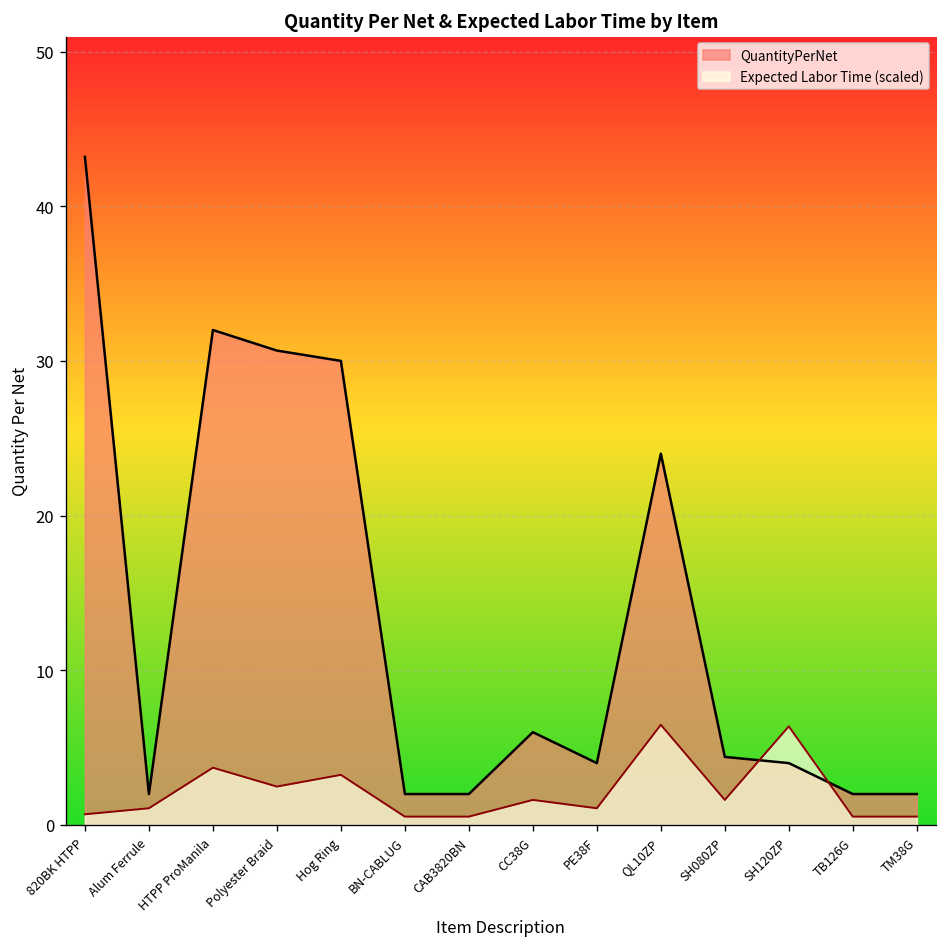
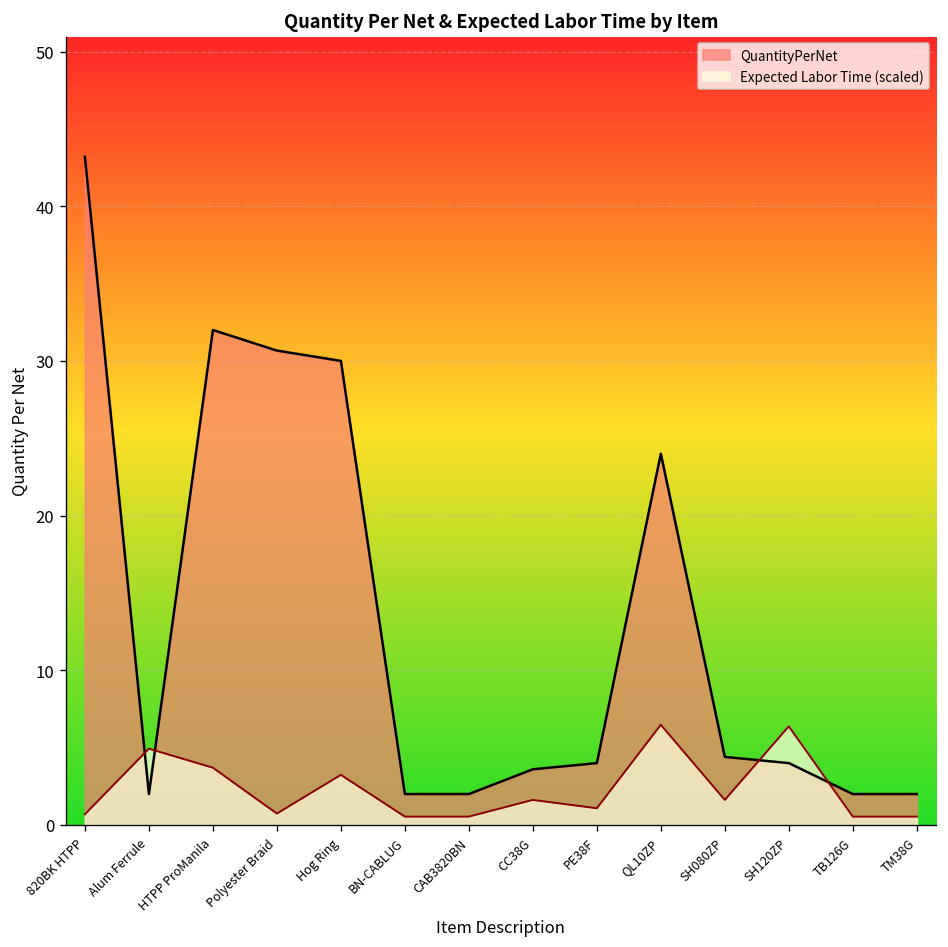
  {
    "QuantityPerNet": {
      "820BK HTPP": 43.2,
      "Alum Ferrule": 2.0,
      "HTPP ProManila": 32.0,
      "Polyester Braid": 30.7,
      "Hog Ring": 30.0,
      "BN-CABLUG": 2.0,
      "CAB3820BN": 2.0,
-     "CC38G": 6.0,
+     "CC38G": 3.6,
      "PE38F": 4.0,
      "QL10ZP": 24.0,
      "SH080ZP": 4.4,
      "SH120ZP": 4.0,
      "TB126G": 2.0,
      "TM38G": 2.0
    },
    "Expected Labor Time (scaled)": {
      "820BK HTPP": 0.7,
-     "Alum Ferrule": 1.1,
+     "Alum Ferrule": 4.9,
      "HTPP ProManila": 3.7,
-     "Polyester Braid": 2.5,
+     "Polyester Braid": 0.7,
      "Hog Ring": 3.2,
      "BN-CABLUG": 0.5,
      "CAB3820BN": 0.5,
      "CC38G": 1.6,
      "PE38F": 1.1,
      "QL10ZP": 6.5,
      "SH080ZP": 1.6,
      "SH120ZP": 6.4,
      "TB126G": 0.5,
      "TM38G": 0.5
    }
  }
